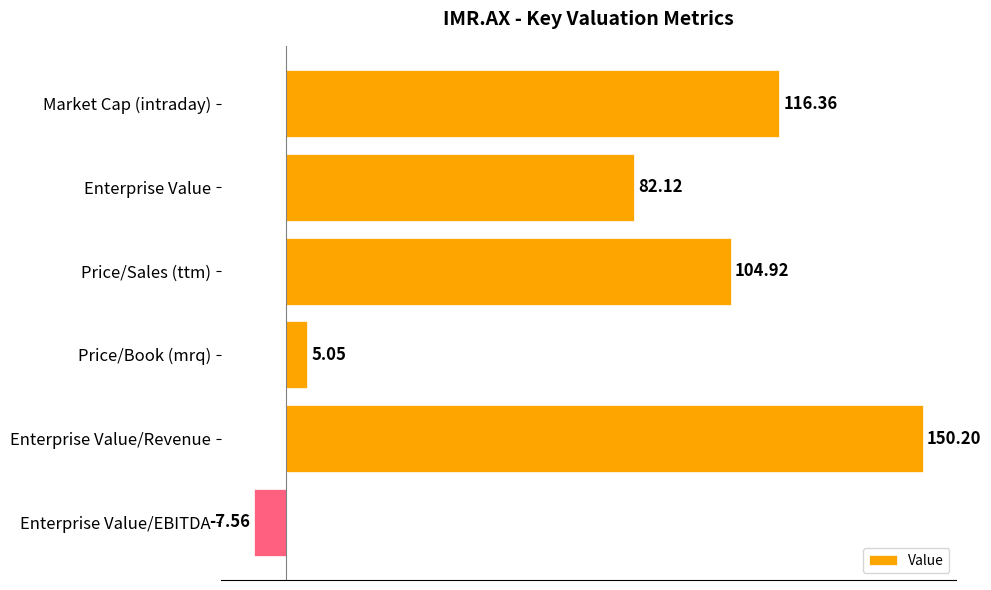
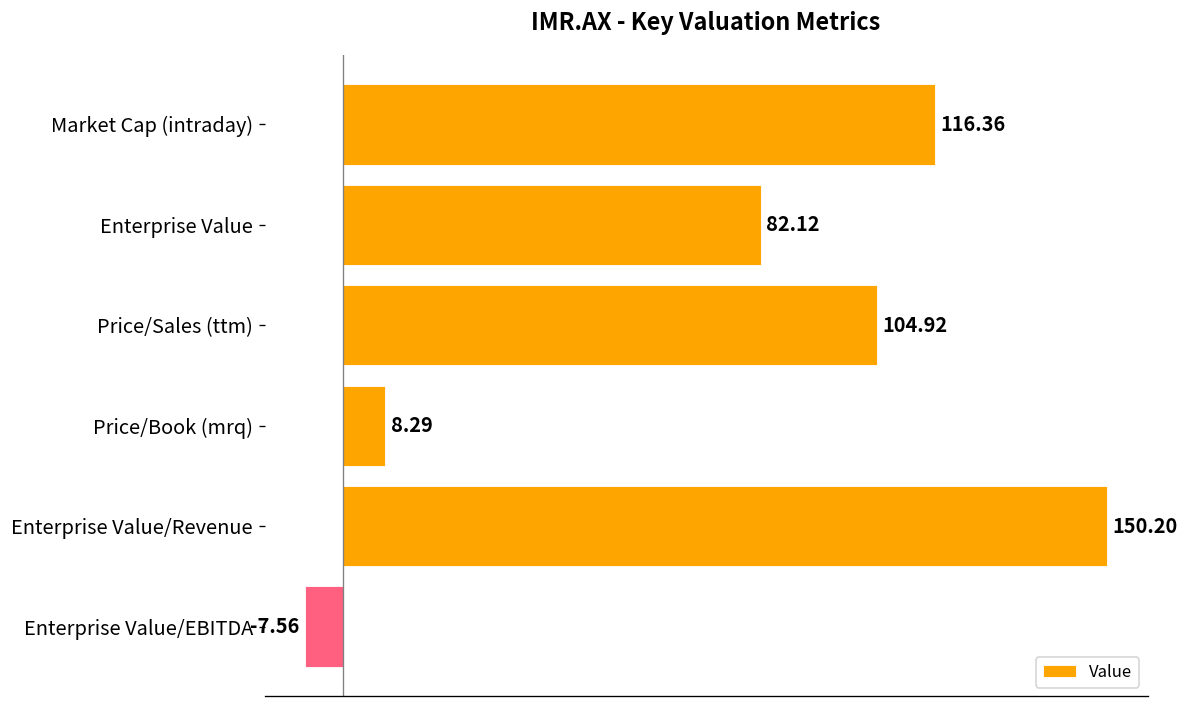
  {
    "Market Cap (intraday)": 116.36,
    "Enterprise Value": 82.12,
    "Price/Sales (ttm)": 104.92,
-   "Price/Book (mrq)": 5.05,
+   "Price/Book (mrq)": 8.29,
    "Enterprise Value/Revenue": 150.20,
    "Enterprise Value/EBITDA": -7.56
  }
